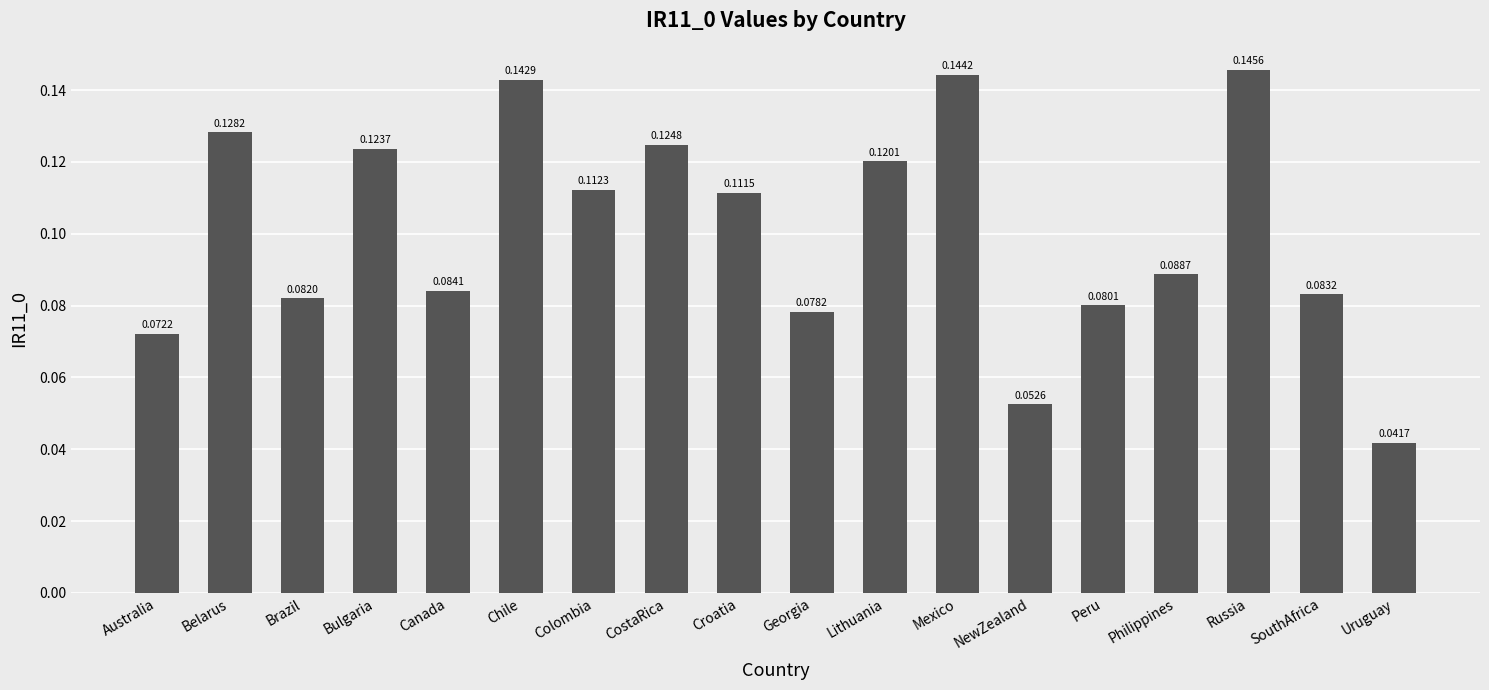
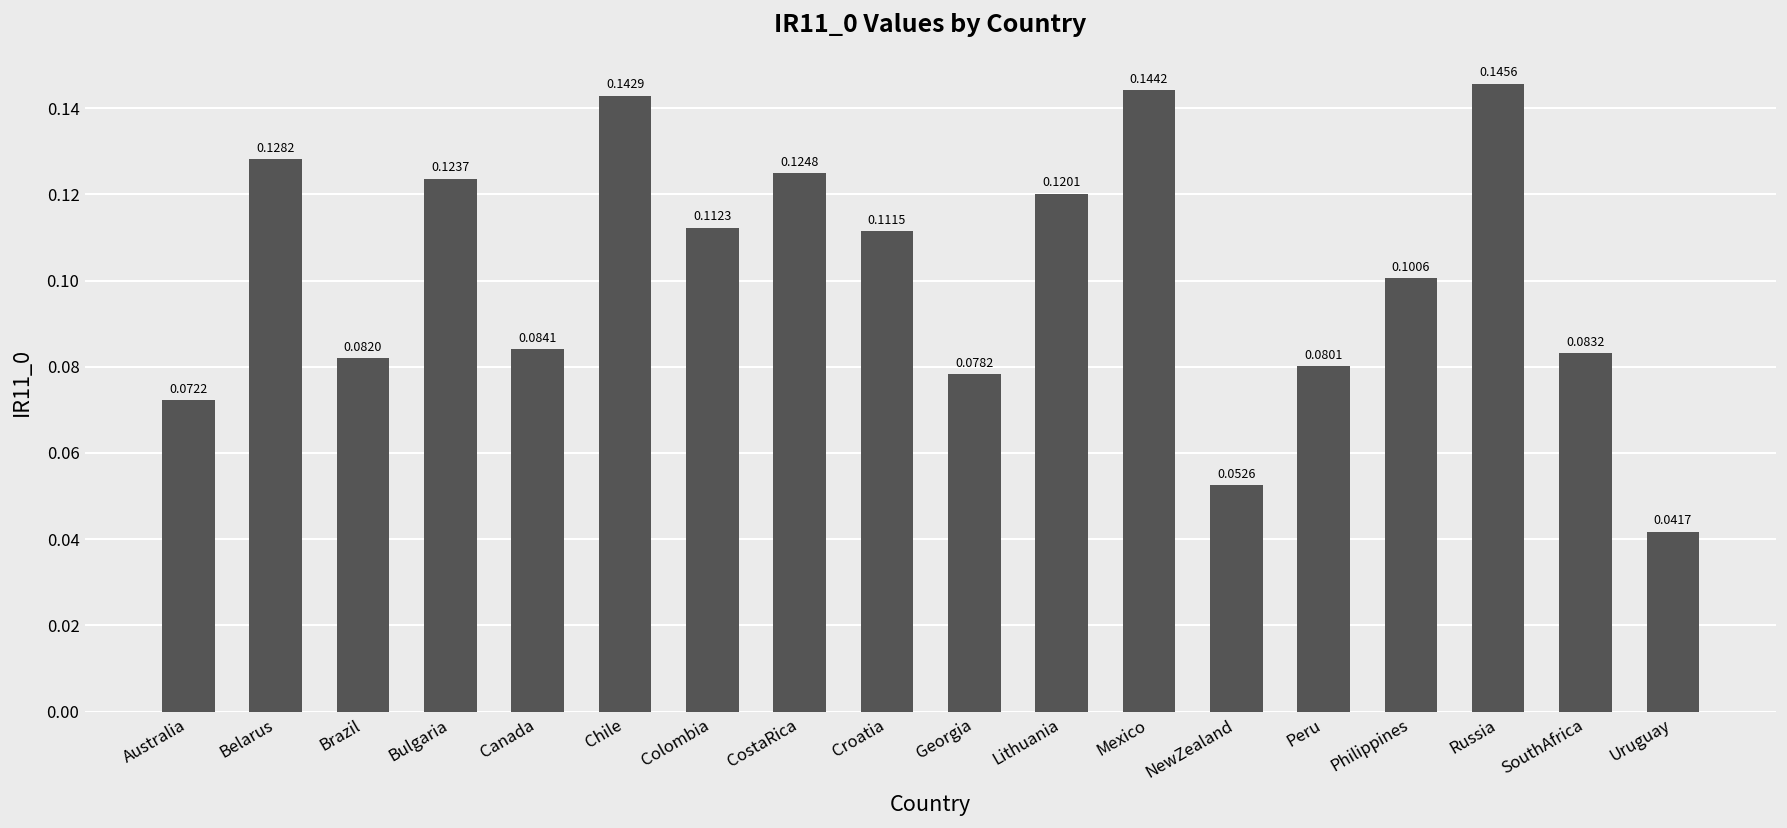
  {
    "Australia": 0.0722,
    "Belarus": 0.1282,
    "Brazil": 0.0820,
    "Bulgaria": 0.1237,
    "Canada": 0.0841,
    "Chile": 0.1429,
    "Colombia": 0.1123,
    "CostaRica": 0.1248,
    "Croatia": 0.1115,
    "Georgia": 0.0782,
    "Lithuania": 0.1201,
    "Mexico": 0.1442,
    "NewZealand": 0.0526,
    "Peru": 0.0801,
-   "Philippines": 0.0887,
+   "Philippines": 0.1006,
    "Russia": 0.1456,
    "SouthAfrica": 0.0832,
    "Uruguay": 0.0417
  }
